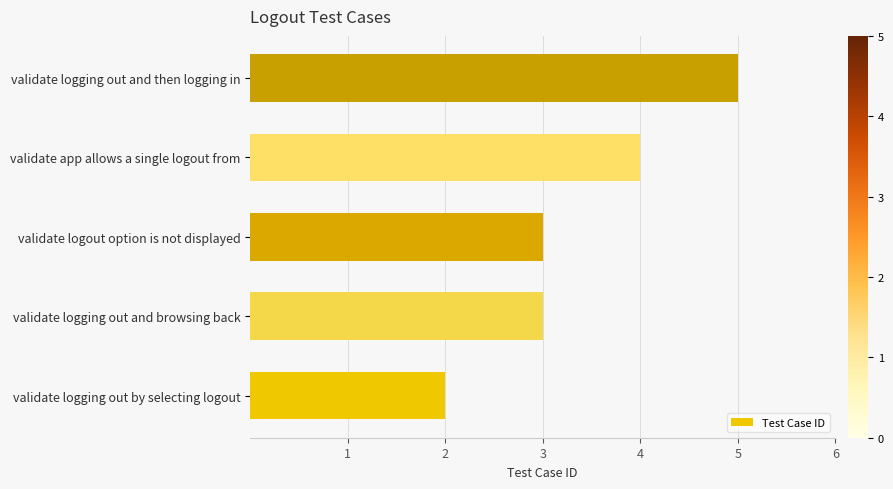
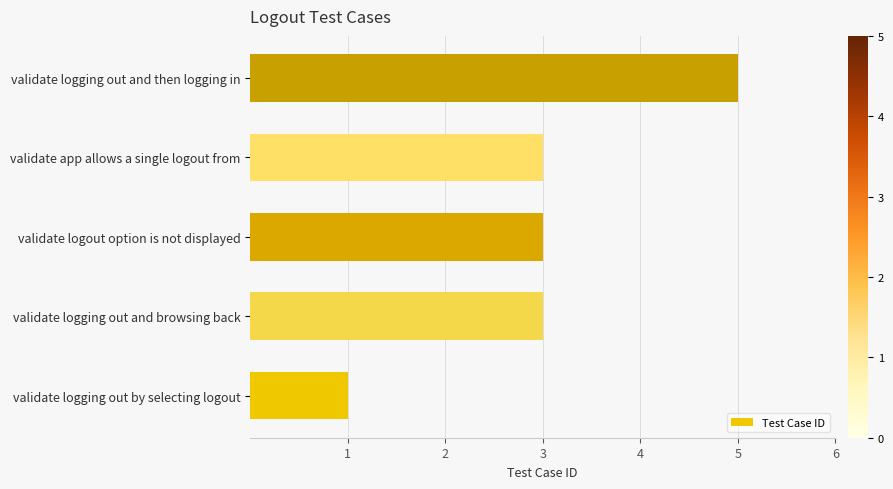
  {
    "validate logging out and then logging in": 5,
-   "validate app allows a single logout from": 4,
+   "validate app allows a single logout from": 3,
    "validate logout option is not displayed": 3,
    "validate logging out and browsing back": 3,
-   "validate logging out by selecting logout": 2
+   "validate logging out by selecting logout": 1
  }
